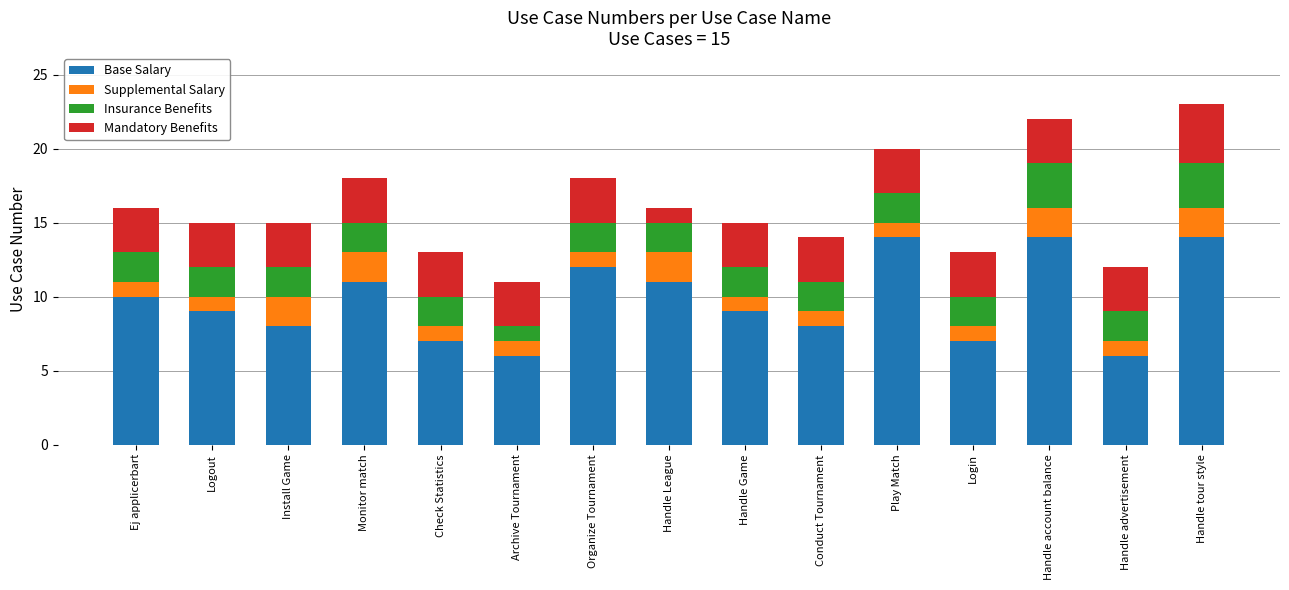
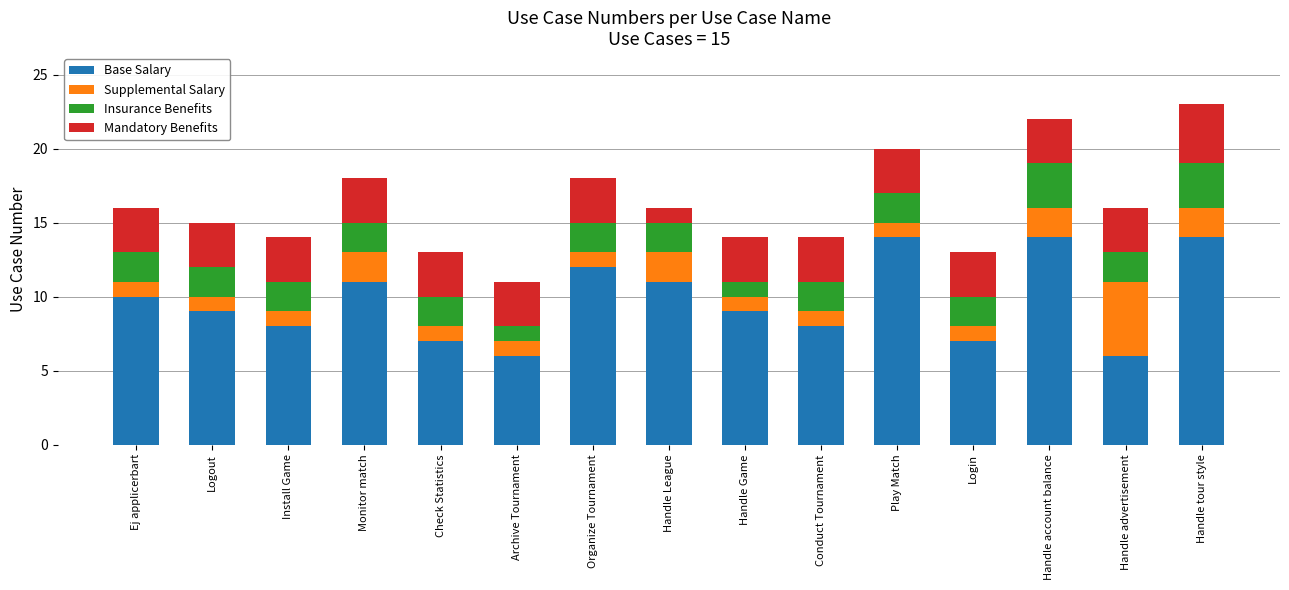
  {
    "Base Salary": {
      "Ej applicerbart": 10,
      "Logout": 9,
      "Install Game": 8,
      "Monitor match": 11,
      "Check Statistics": 7,
      "Archive Tournament": 6,
      "Organize Tournament": 12,
      "Handle League": 11,
      "Handle Game": 9,
      "Conduct Tournament": 8,
      "Play Match": 14,
      "Login": 7,
      "Handle account balance": 14,
      "Handle advertisement": 6,
      "Handle tour style": 14
    },
    "Supplemental Salary": {
      "Ej applicerbart": 1,
      "Logout": 1,
-     "Install Game": 2,
+     "Install Game": 1,
      "Monitor match": 2,
      "Check Statistics": 1,
      "Archive Tournament": 1,
      "Organize Tournament": 1,
      "Handle League": 2,
      "Handle Game": 1,
      "Conduct Tournament": 1,
      "Play Match": 1,
      "Login": 1,
      "Handle account balance": 2,
-     "Handle advertisement": 1,
+     "Handle advertisement": 5,
      "Handle tour style": 2
    },
    "Insurance Benefits": {
      "Ej applicerbart": 2,
      "Logout": 2,
      "Install Game": 2,
      "Monitor match": 2,
      "Check Statistics": 2,
      "Archive Tournament": 1,
      "Organize Tournament": 2,
      "Handle League": 2,
-     "Handle Game": 2,
+     "Handle Game": 1,
      "Conduct Tournament": 2,
      "Play Match": 2,
      "Login": 2,
      "Handle account balance": 3,
      "Handle advertisement": 2,
      "Handle tour style": 3
    },
    "Mandatory Benefits": {
      "Ej applicerbart": 3,
      "Logout": 3,
      "Install Game": 3,
      "Monitor match": 3,
      "Check Statistics": 3,
      "Archive Tournament": 3,
      "Organize Tournament": 3,
      "Handle League": 1,
      "Handle Game": 3,
      "Conduct Tournament": 3,
      "Play Match": 3,
      "Login": 3,
      "Handle account balance": 3,
      "Handle advertisement": 3,
      "Handle tour style": 4
    }
  }
